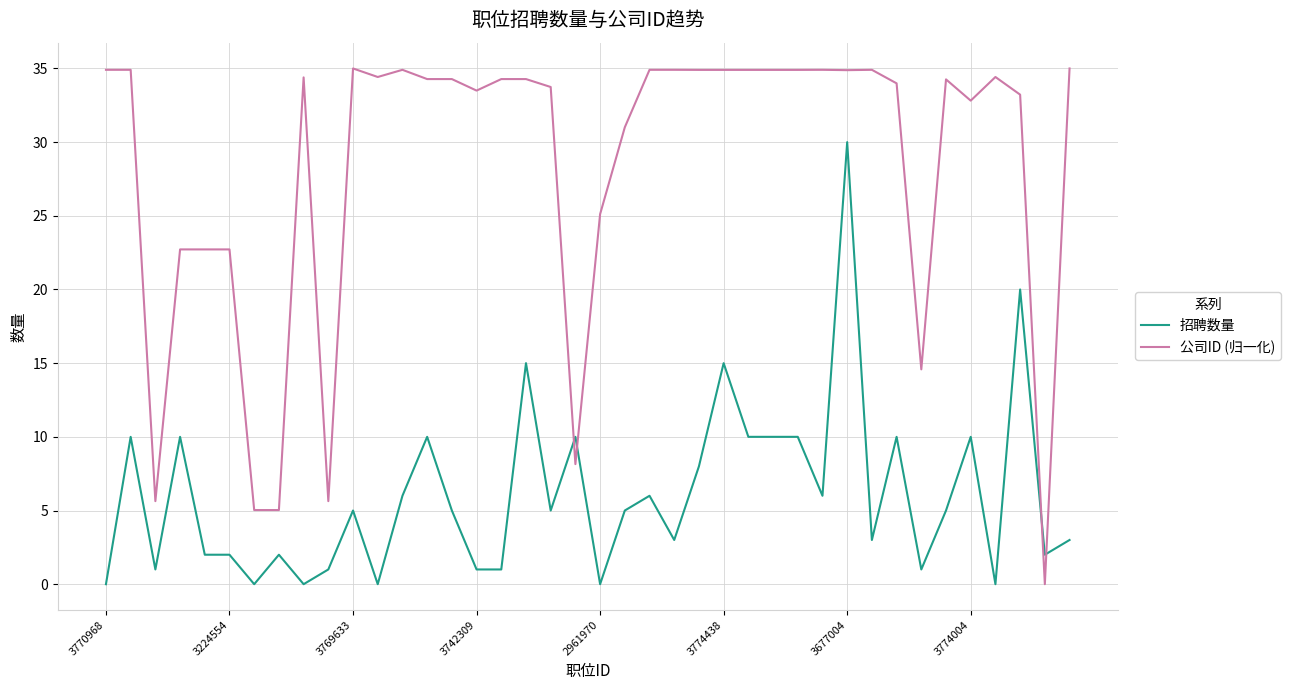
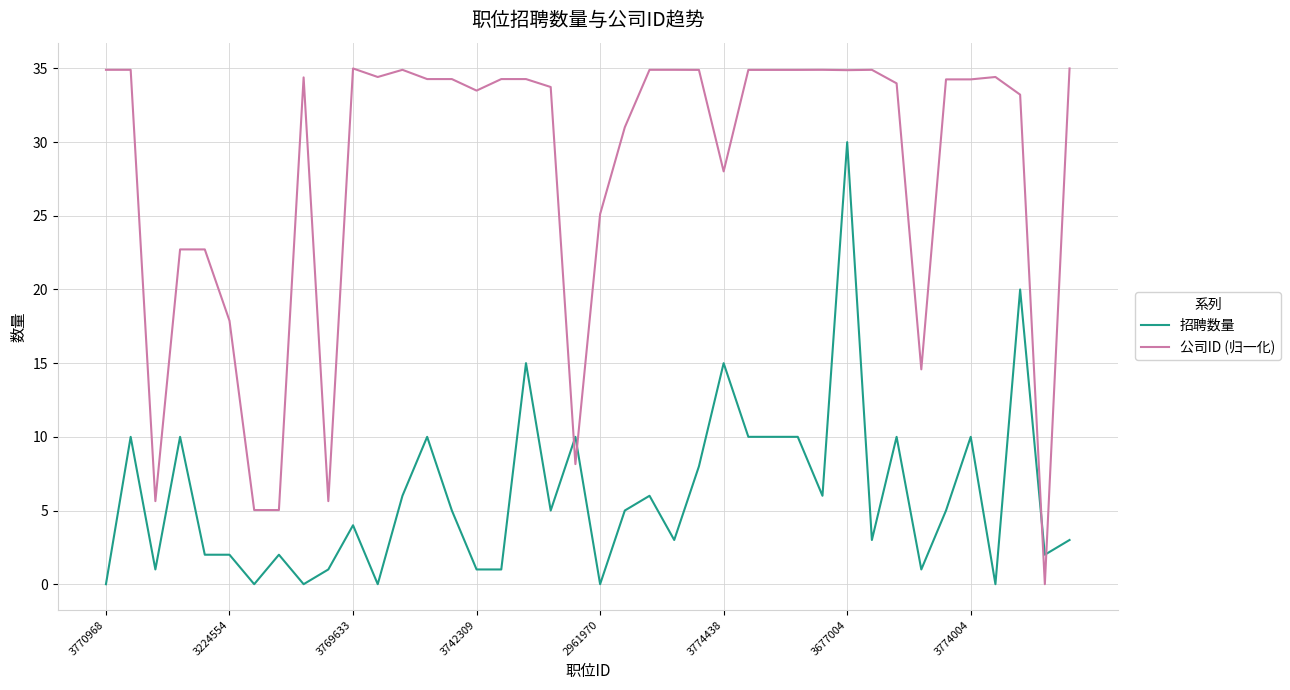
  {
    "招聘数量": {
      "3770968": 0,
      "3224554": 2,
-     "3769633": 5,
+     "3769633": 4,
      "3742309": 1,
      "2961970": 0,
      "3774438": 15,
      "3677004": 30,
      "3774004": 10
    },
    "公司ID (归一化)": {
      "3770968": 34.9,
-     "3224554": 22.7,
+     "3224554": 17.9,
      "3769633": 35.0,
      "3742309": 33.5,
      "2961970": 25.1,
-     "3774438": 34.9,
+     "3774438": 28.0,
      "3677004": 34.9,
-     "3774004": 32.8
+     "3774004": 34.3
    }
  }
